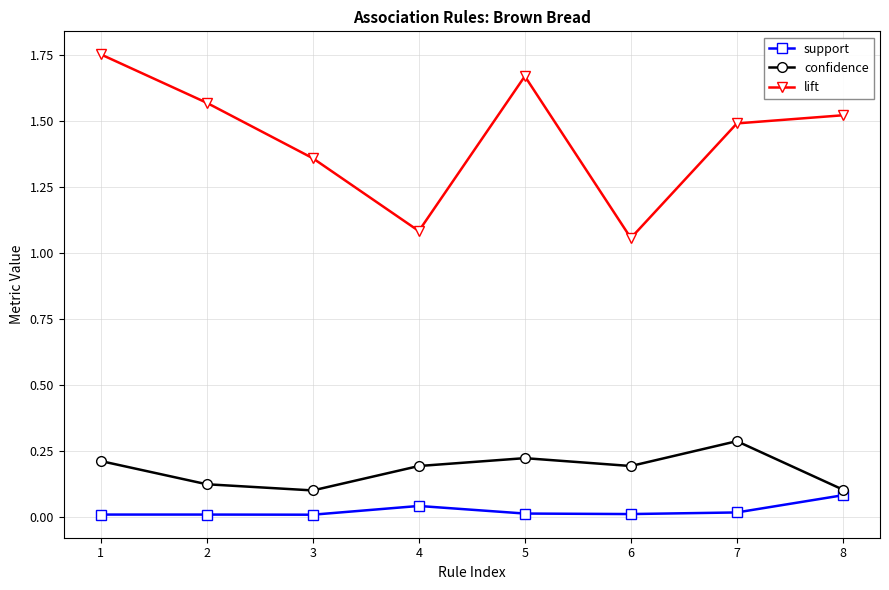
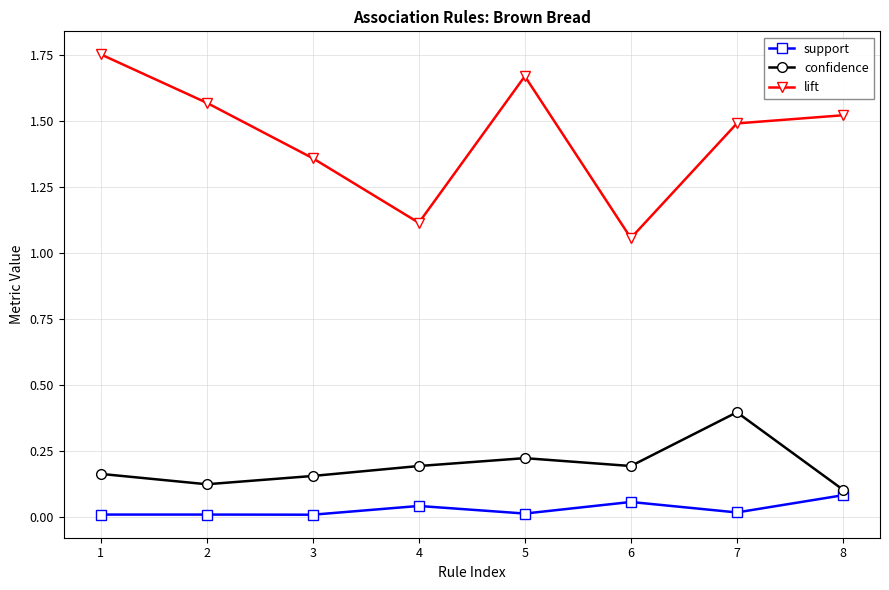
  {
    "support": {
      "1": 0.01,
      "2": 0.01,
      "3": 0.01,
      "4": 0.04,
      "5": 0.01,
-     "6": 0.01,
+     "6": 0.06,
      "7": 0.02,
      "8": 0.08
    },
    "confidence": {
-     "1": 0.21,
+     "1": 0.16,
      "2": 0.13,
-     "3": 0.10,
+     "3": 0.16,
      "4": 0.19,
      "5": 0.22,
      "6": 0.19,
-     "7": 0.29,
+     "7": 0.40,
      "8": 0.11
    },
    "lift": {
      "1": 1.75,
      "2": 1.57,
      "3": 1.36,
-     "4": 1.08,
+     "4": 1.11,
      "5": 1.67,
      "6": 1.06,
      "7": 1.49,
      "8": 1.52
    }
  }
